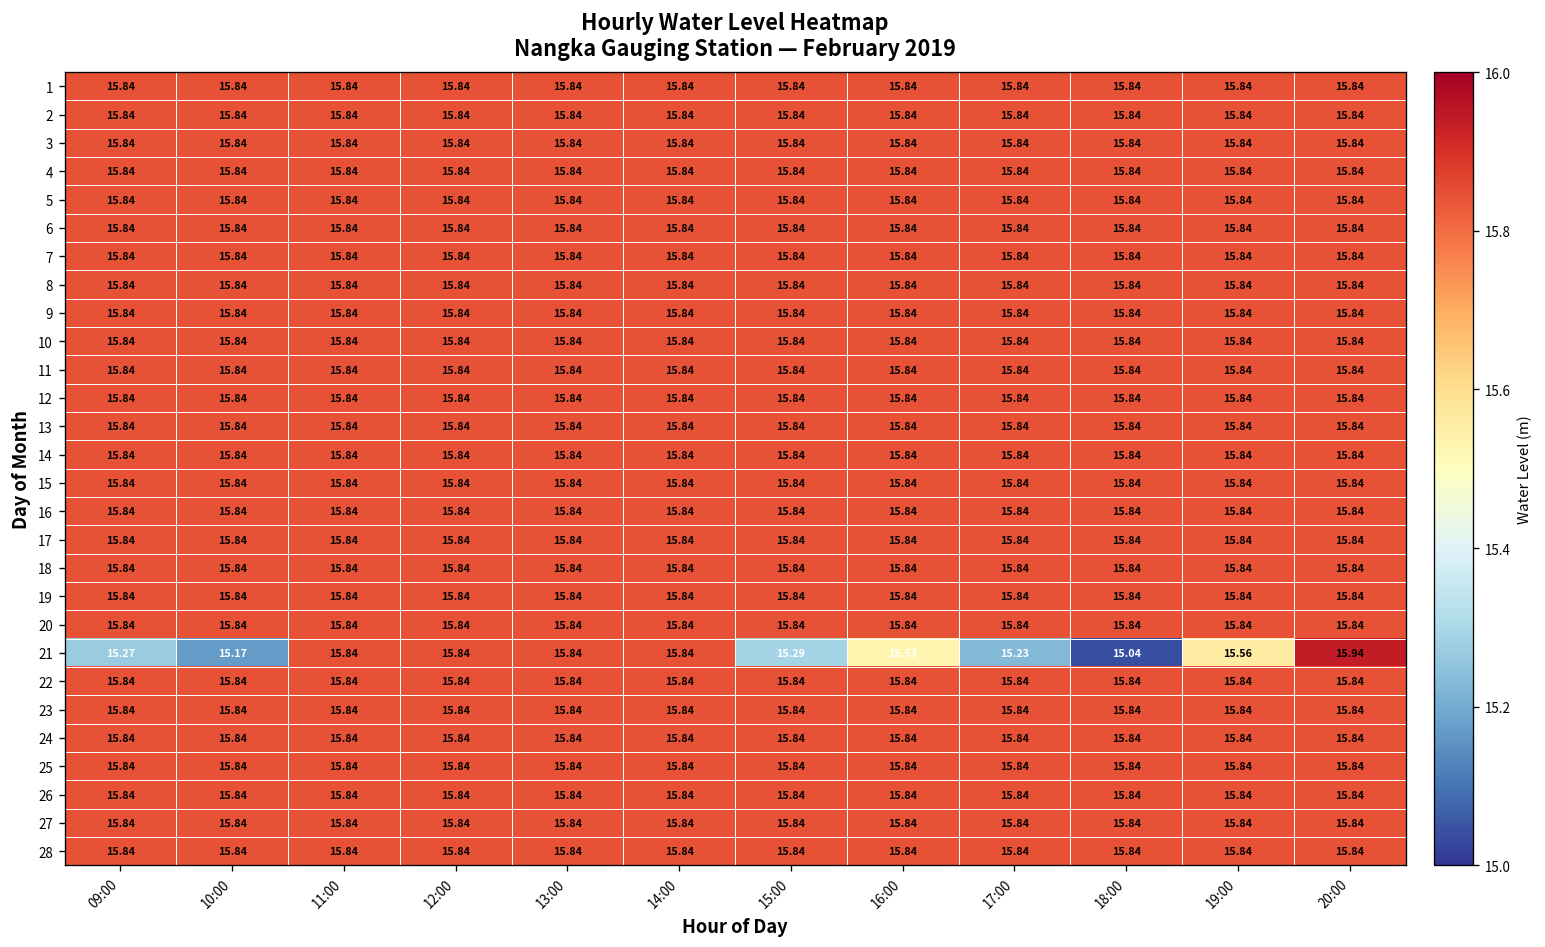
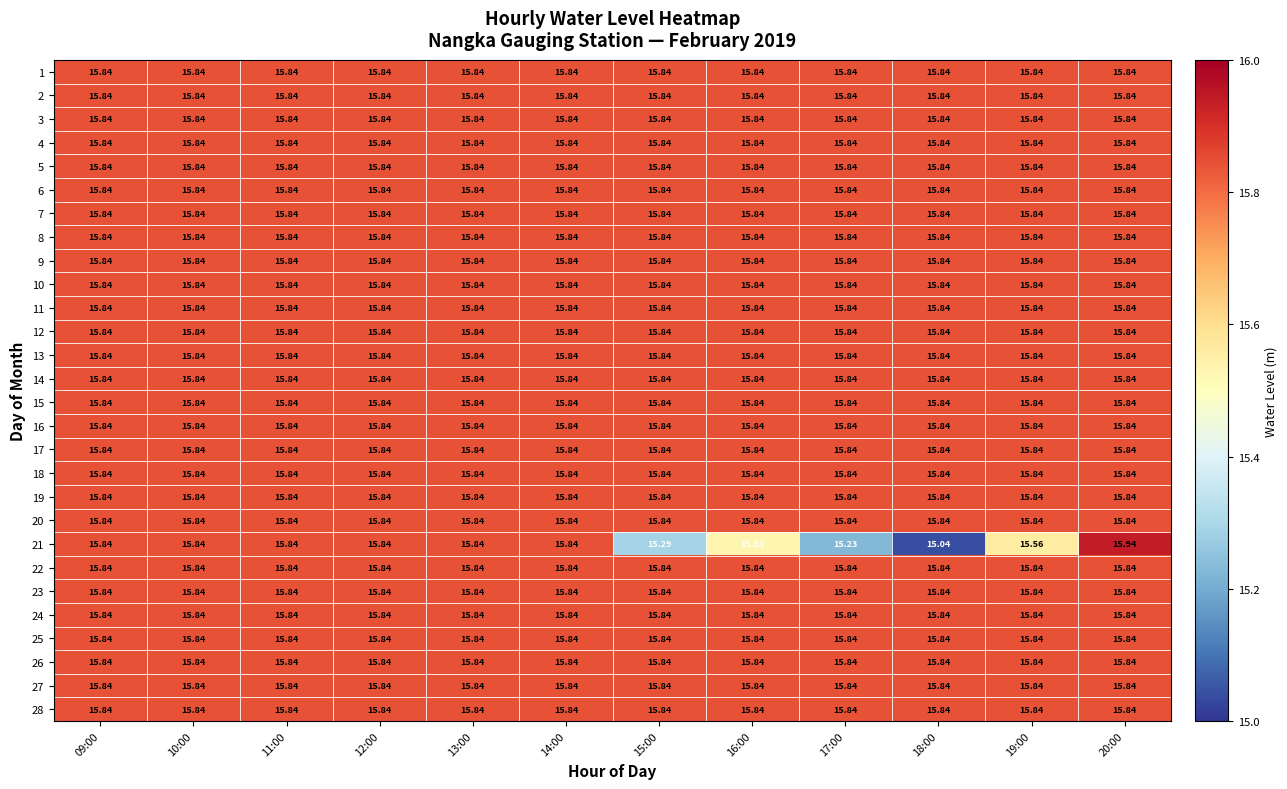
  {
    "21": {
-     "09:00": 15.27,
-     "10:00": 15.17,
+     "09:00": 15.84,
+     "10:00": 15.84,
      "11:00": 15.84,
      "12:00": 15.84,
      "13:00": 15.84,
      "14:00": 15.84,
      "15:00": 15.29,
      "16:00": 15.53,
      "17:00": 15.23,
      "18:00": 15.04,
      "19:00": 15.56,
      "20:00": 15.94
    }
  }
